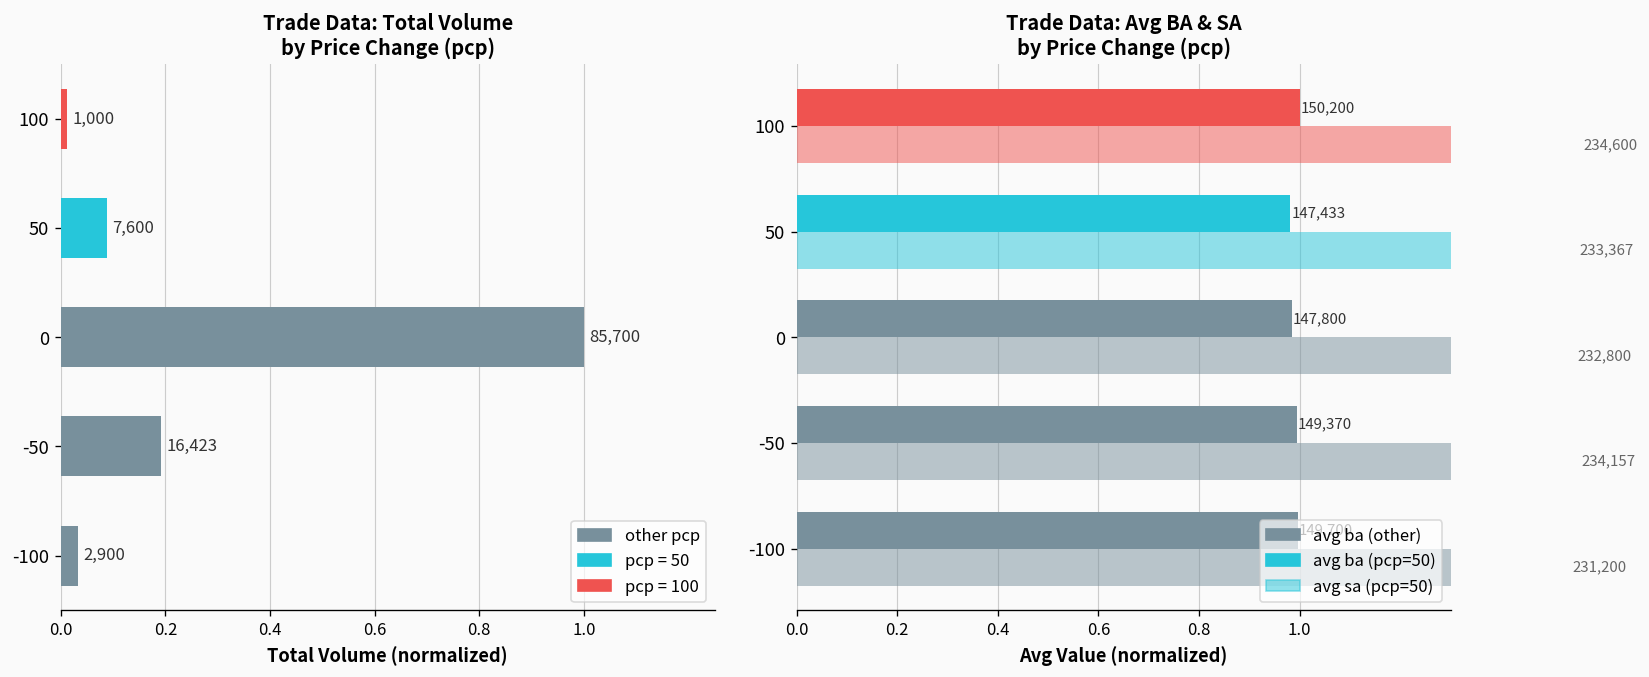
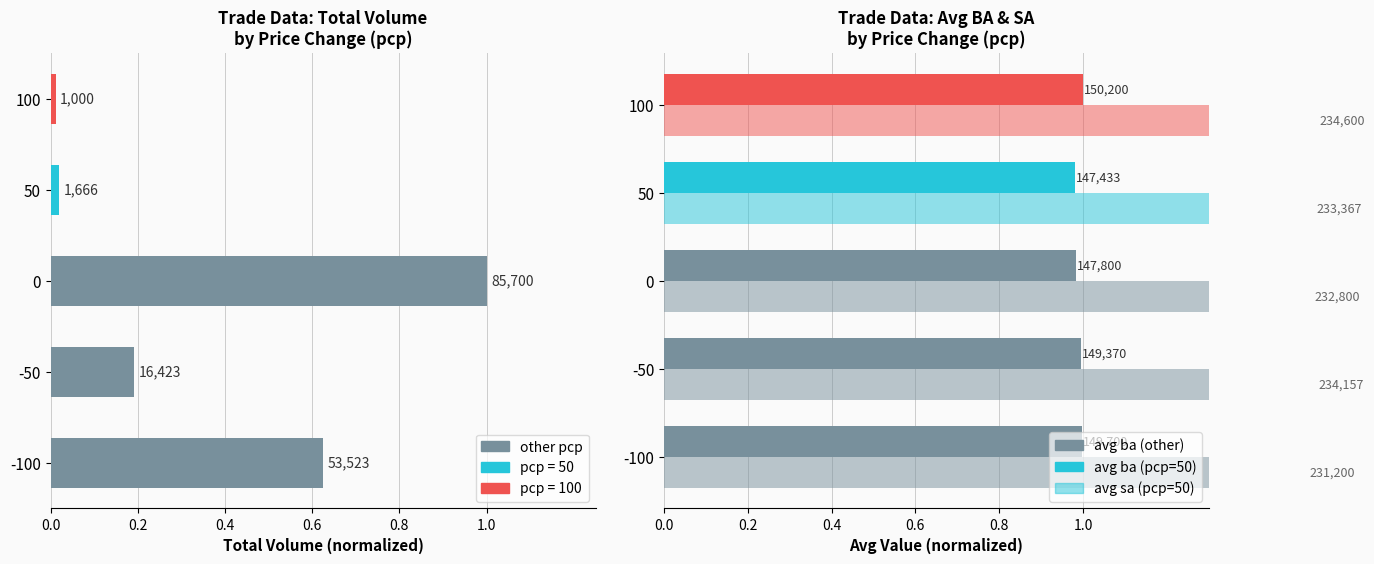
  {
    "Trade Data: Total Volume by Price Change (pcp)": {
-     "50": "7,600",
-     "-100": "2,900"
+     "50": "1,666",
+     "-100": "53,523"
    }
  }
